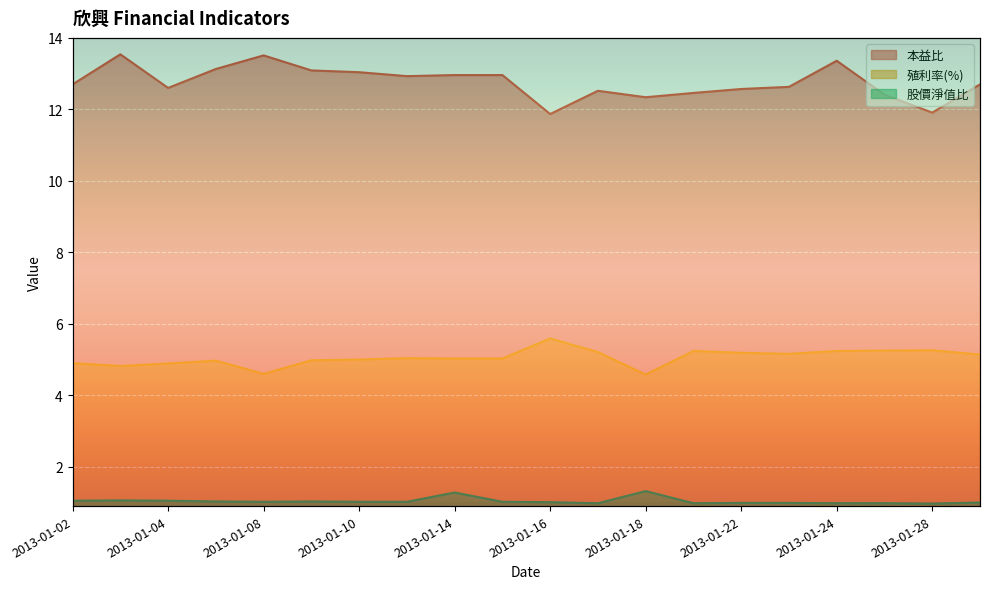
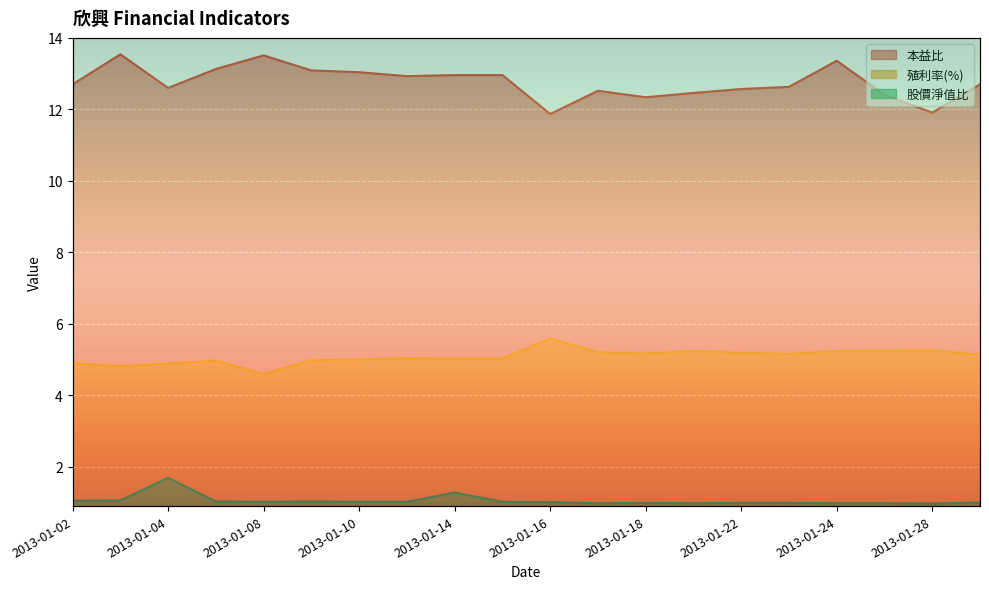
  {
    "本益比": {
      "2013-01-02": 12.7,
      "2013-01-04": 12.6,
      "2013-01-08": 13.5,
      "2013-01-10": 13.0,
      "2013-01-14": 13.0,
      "2013-01-16": 11.9,
      "2013-01-18": 12.3,
      "2013-01-22": 12.6,
      "2013-01-24": 13.4,
      "2013-01-28": 11.9
    },
    "殖利率(%)": {
      "2013-01-02": 4.9,
      "2013-01-04": 4.9,
      "2013-01-08": 4.6,
      "2013-01-10": 5.0,
      "2013-01-14": 5.0,
      "2013-01-16": 5.6,
-     "2013-01-18": 4.6,
+     "2013-01-18": 5.2,
      "2013-01-22": 5.2,
      "2013-01-24": 5.2,
      "2013-01-28": 5.3
    },
    "股價淨值比": {
      "2013-01-02": 1.1,
-     "2013-01-04": 1.1,
+     "2013-01-04": 1.7,
      "2013-01-08": 1.0,
      "2013-01-10": 1.0,
      "2013-01-14": 1.3,
      "2013-01-16": 1.0,
-     "2013-01-18": 1.3,
+     "2013-01-18": 1.0,
      "2013-01-22": 1.0,
      "2013-01-24": 1.0,
      "2013-01-28": 1.0
    }
  }
